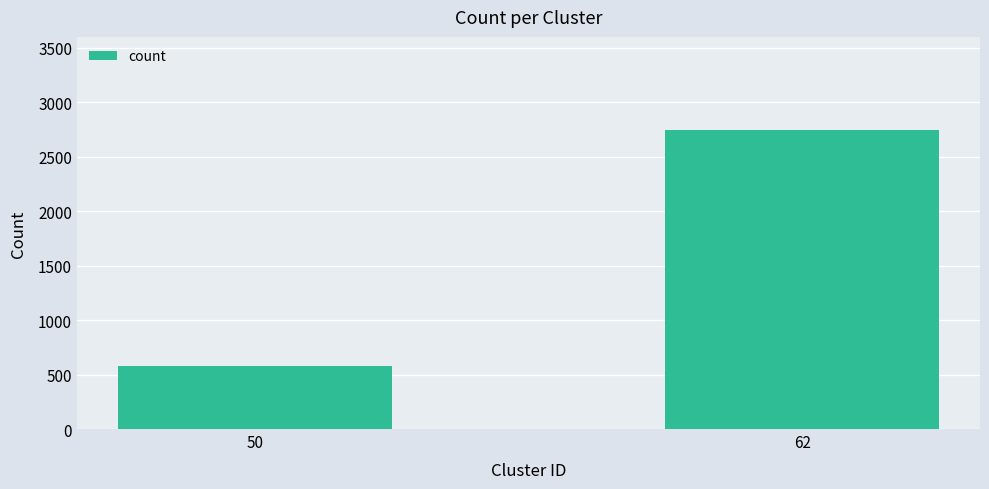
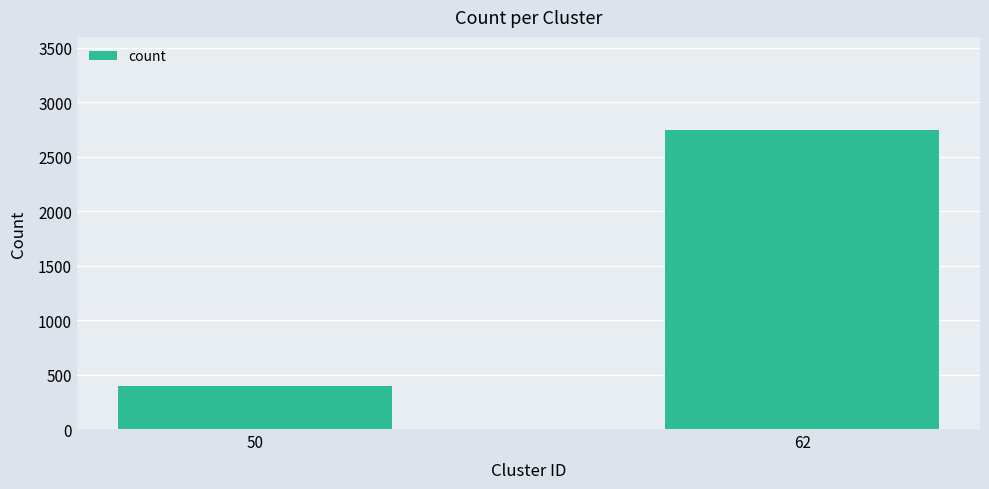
  {
-   "50": 580,
+   "50": 390,
    "62": 2750
  }
